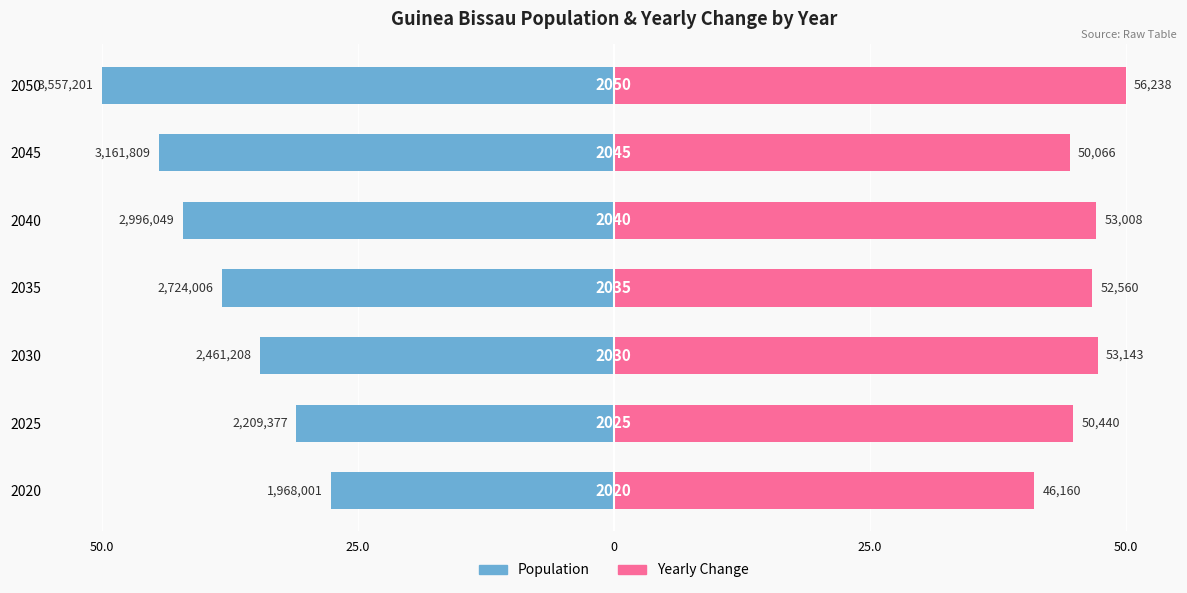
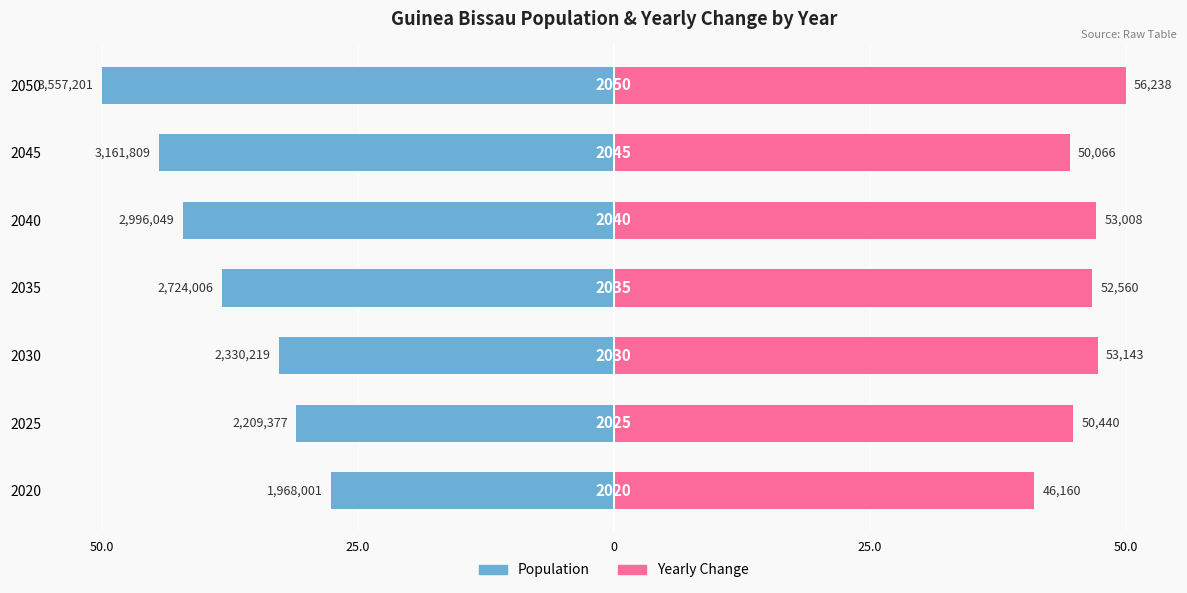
  {
    "Population": {
-     "2030": "2,461,208"
+     "2030": "2,330,219"
    }
  }
